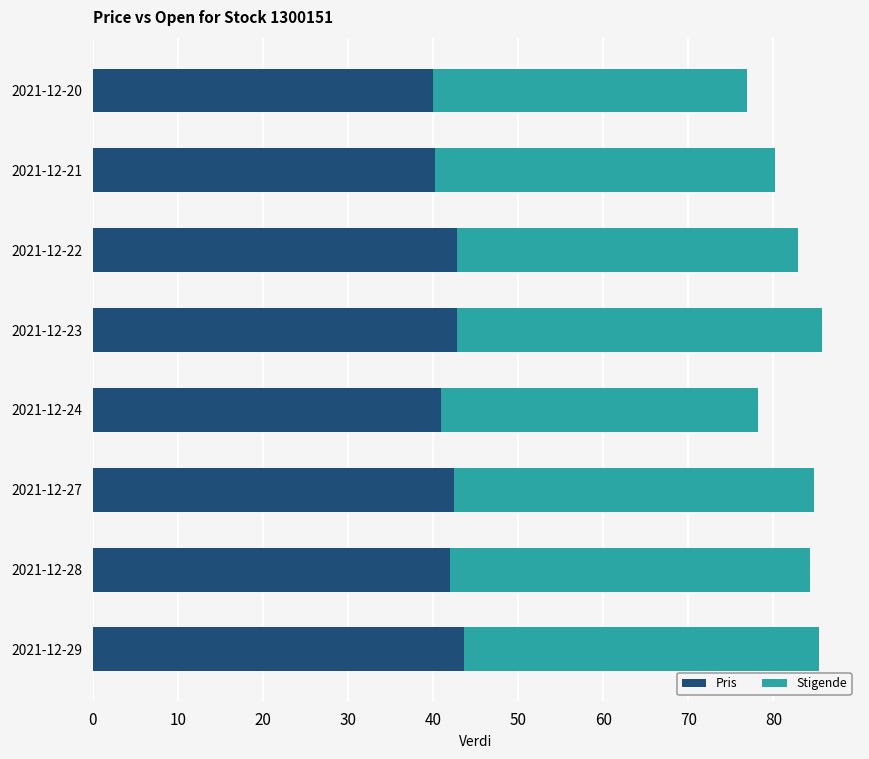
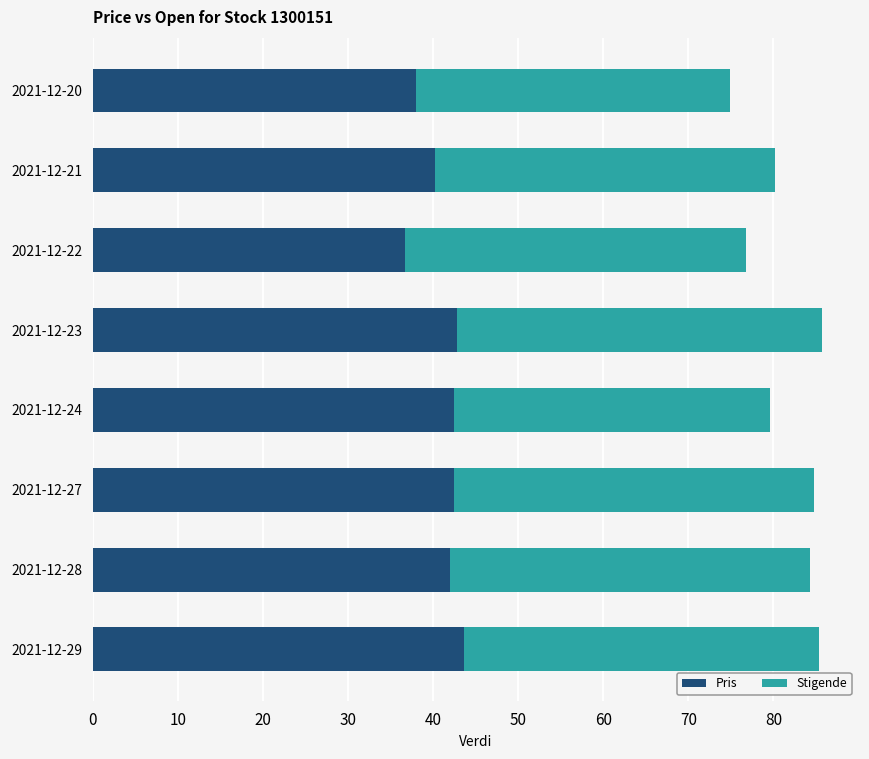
  {
    "Pris": {
-     "2021-12-20": 40,
+     "2021-12-20": 38,
      "2021-12-21": 40,
-     "2021-12-22": 43,
+     "2021-12-22": 37,
      "2021-12-23": 43,
-     "2021-12-24": 41,
+     "2021-12-24": 42,
      "2021-12-27": 42,
      "2021-12-28": 42,
      "2021-12-29": 44
    },
    "Stigende": {
      "2021-12-20": 37,
      "2021-12-21": 40,
      "2021-12-22": 40,
      "2021-12-23": 43,
      "2021-12-24": 37,
      "2021-12-27": 42,
      "2021-12-28": 42,
      "2021-12-29": 42
    }
  }
